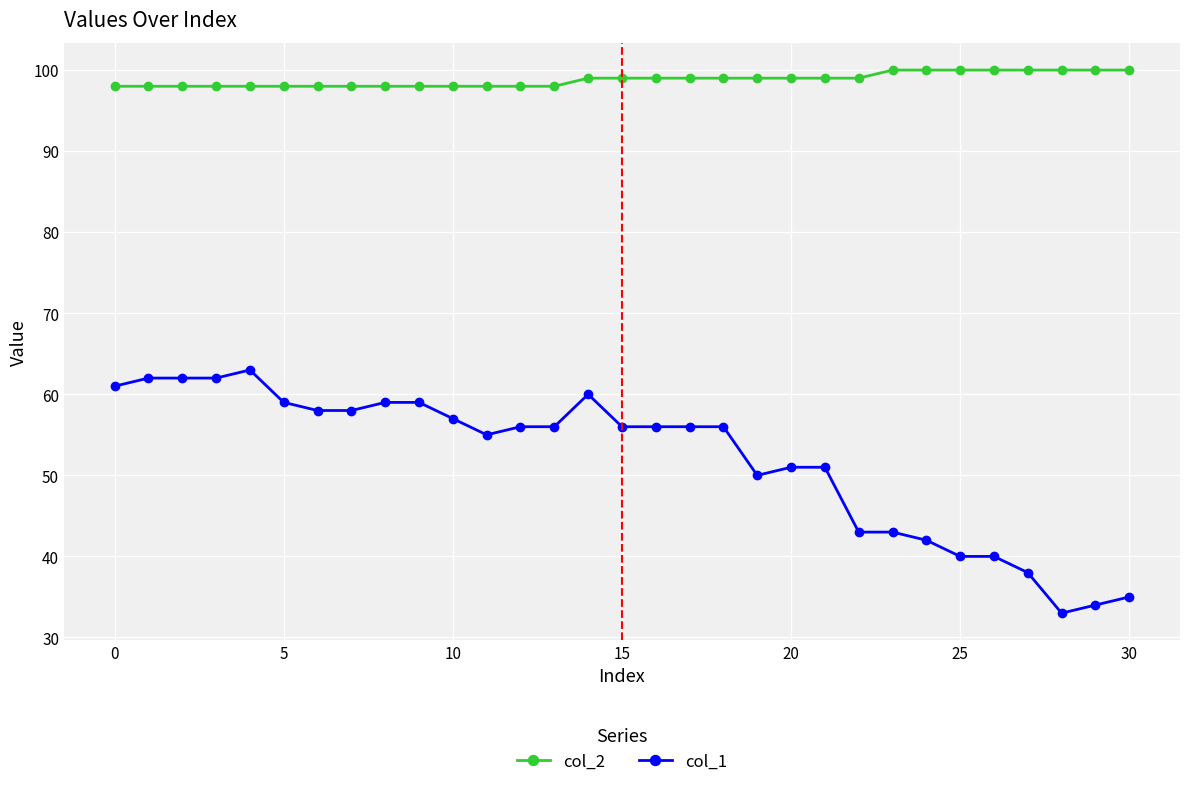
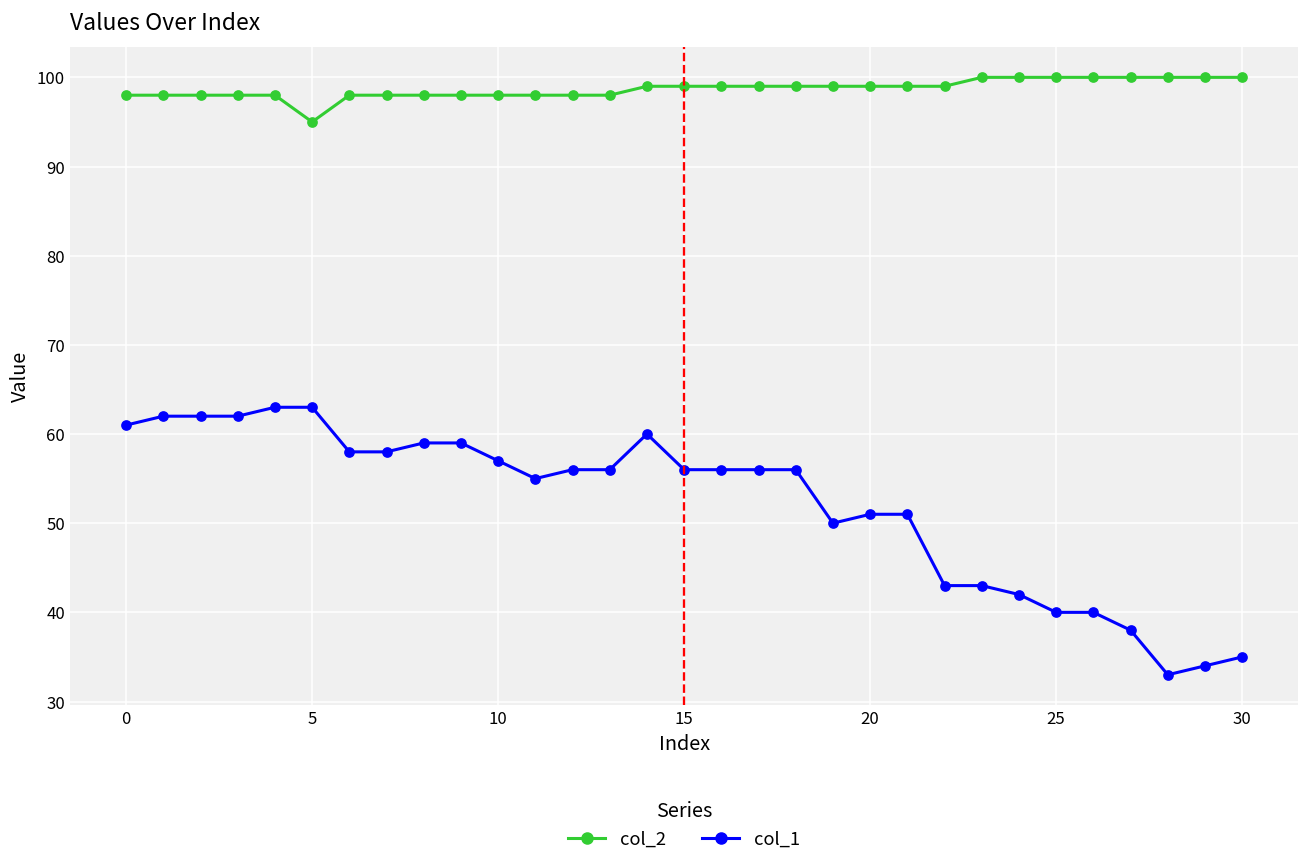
  {
    "col_2": {
      "0": 98,
-     "5": 98,
+     "5": 95,
      "10": 98,
      "15": 99,
      "20": 99,
      "25": 100,
      "30": 100
    },
    "col_1": {
      "0": 61,
-     "5": 59,
+     "5": 63,
      "10": 57,
      "15": 56,
      "20": 51,
      "25": 40,
      "30": 35
    }
  }
